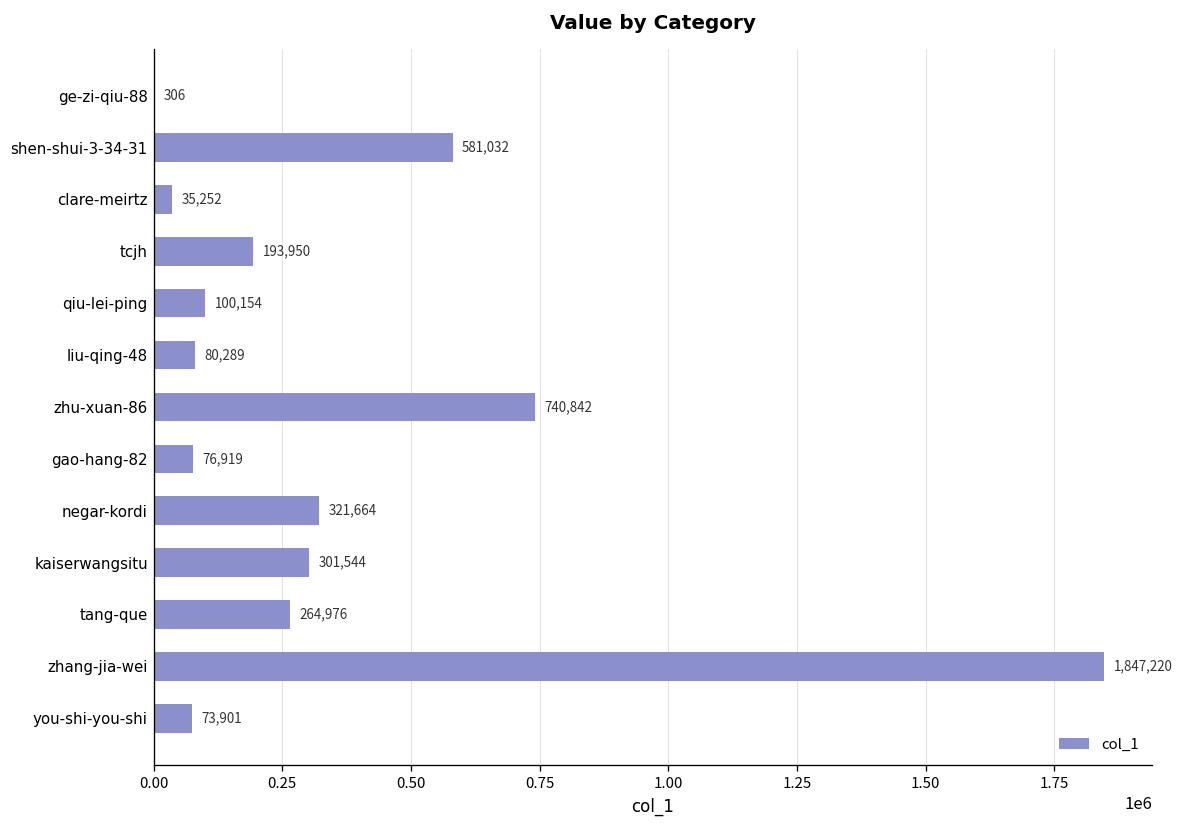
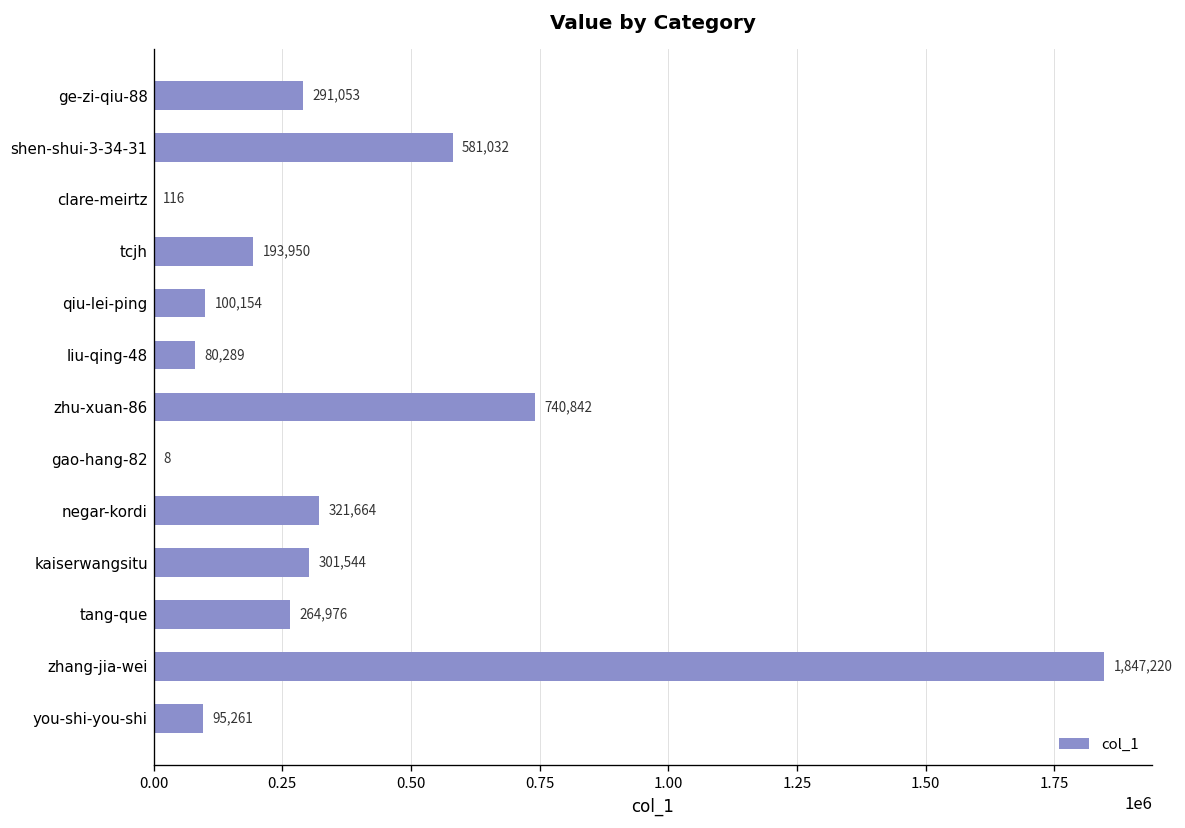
  {
-   "ge-zi-qiu-88": "306",
+   "ge-zi-qiu-88": "291,053",
    "shen-shui-3-34-31": "581,032",
-   "clare-meirtz": "35,252",
+   "clare-meirtz": "116",
    "tcjh": "193,950",
    "qiu-lei-ping": "100,154",
    "liu-qing-48": "80,289",
    "zhu-xuan-86": "740,842",
-   "gao-hang-82": "76,919",
+   "gao-hang-82": "8",
    "negar-kordi": "321,664",
    "kaiserwangsitu": "301,544",
    "tang-que": "264,976",
    "zhang-jia-wei": "1,847,220",
-   "you-shi-you-shi": "73,901"
+   "you-shi-you-shi": "95,261"
  }
